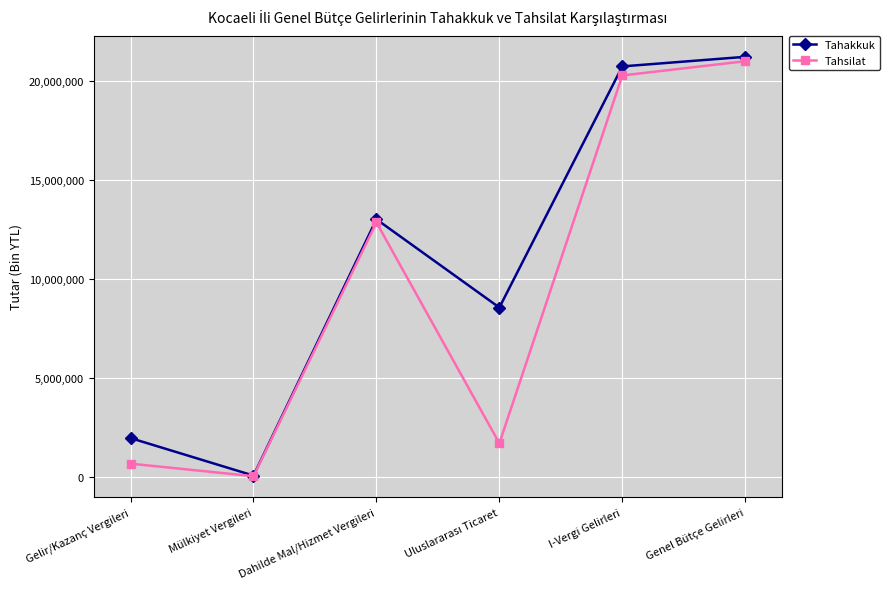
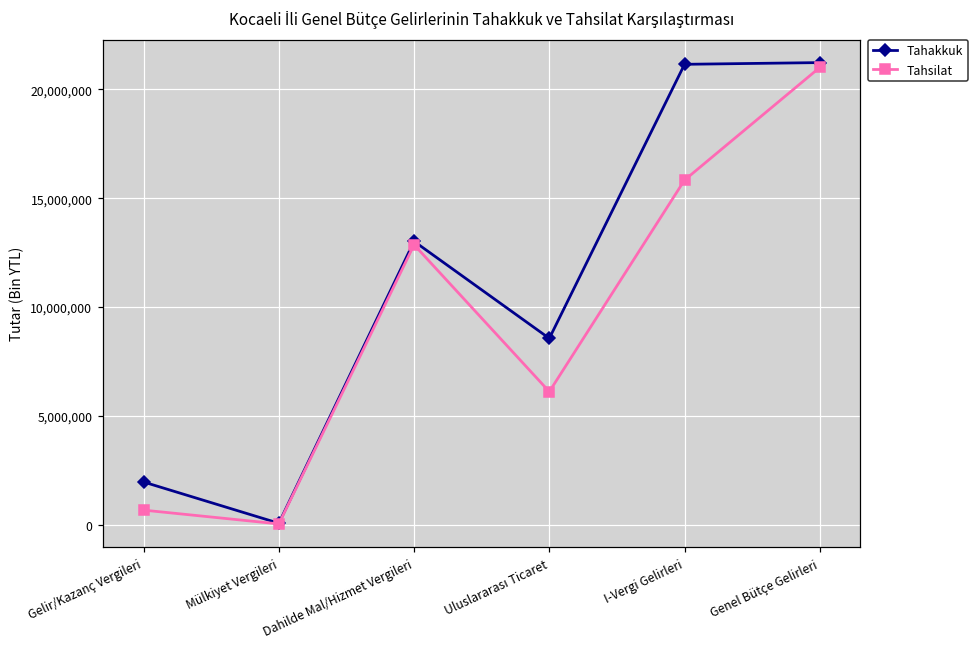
  {
    "Tahakkuk": {
      "Gelir/Kazanç Vergileri": "2,000,000",
      "Dahilde Mal/Hizmet Vergileri": "13,000,000",
      "Uluslararası Ticaret": "8,600,000",
-     "I-Vergi Gelirleri": "20,700,000",
+     "I-Vergi Gelirleri": "21,100,000",
      "Genel Bütçe Gelirleri": "21,200,000"
    },
    "Tahsilat": {
      "Gelir/Kazanç Vergileri": "700,000",
      "Dahilde Mal/Hizmet Vergileri": "12,900,000",
-     "Uluslararası Ticaret": "1,700,000",
-     "I-Vergi Gelirleri": "20,300,000",
+     "Uluslararası Ticaret": "6,100,000",
+     "I-Vergi Gelirleri": "15,800,000",
      "Genel Bütçe Gelirleri": "21,000,000"
    }
  }
